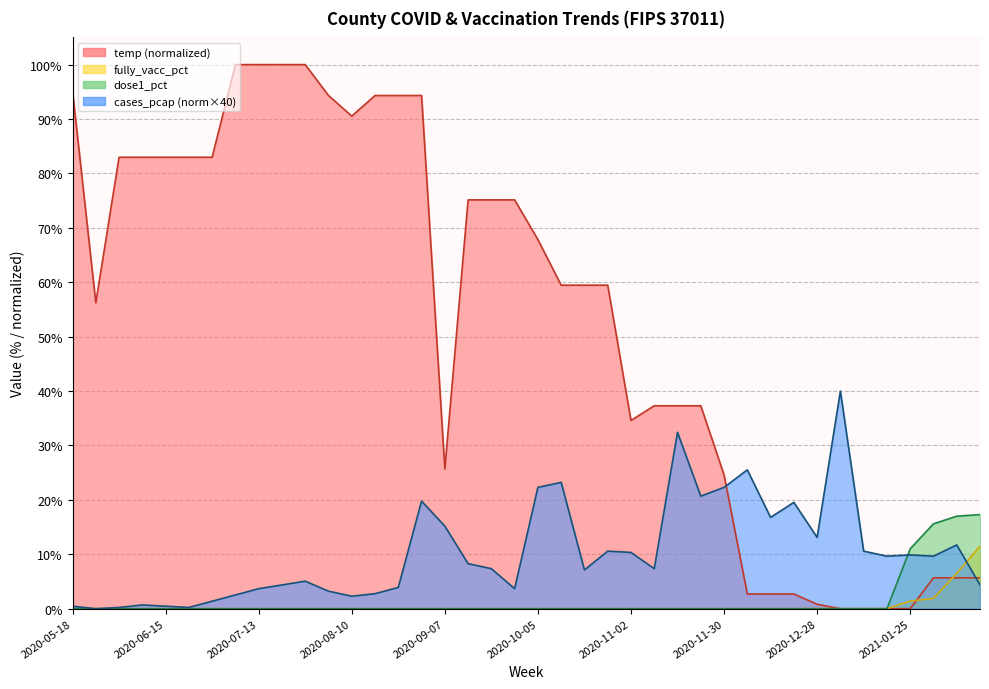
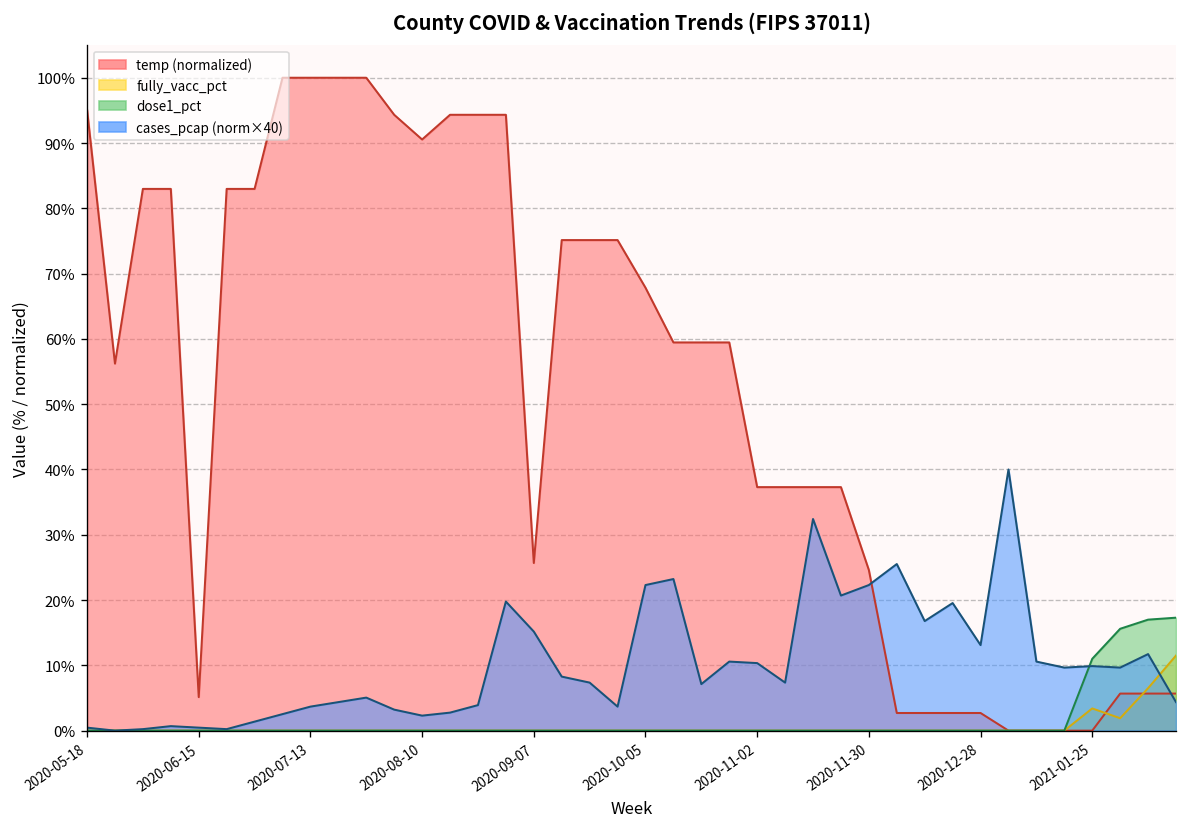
  {
    "temp (normalized)": {
      "2020-05-18": "95%",
-     "2020-06-15": "83%",
+     "2020-06-15": "5%",
      "2020-07-13": "100%",
      "2020-08-10": "91%",
      "2020-09-07": "26%",
      "2020-10-05": "68%",
-     "2020-11-02": "35%",
+     "2020-11-02": "37%",
      "2020-11-30": "25%",
-     "2020-12-28": "1%",
+     "2020-12-28": "3%",
      "2021-01-25": "0%"
    },
    "fully_vacc_pct": {
-     "2021-01-25": "1%"
+     "2021-01-25": "3%"
    },
    "dose1_pct": {
      "2021-01-25": "11%"
    }
  }
